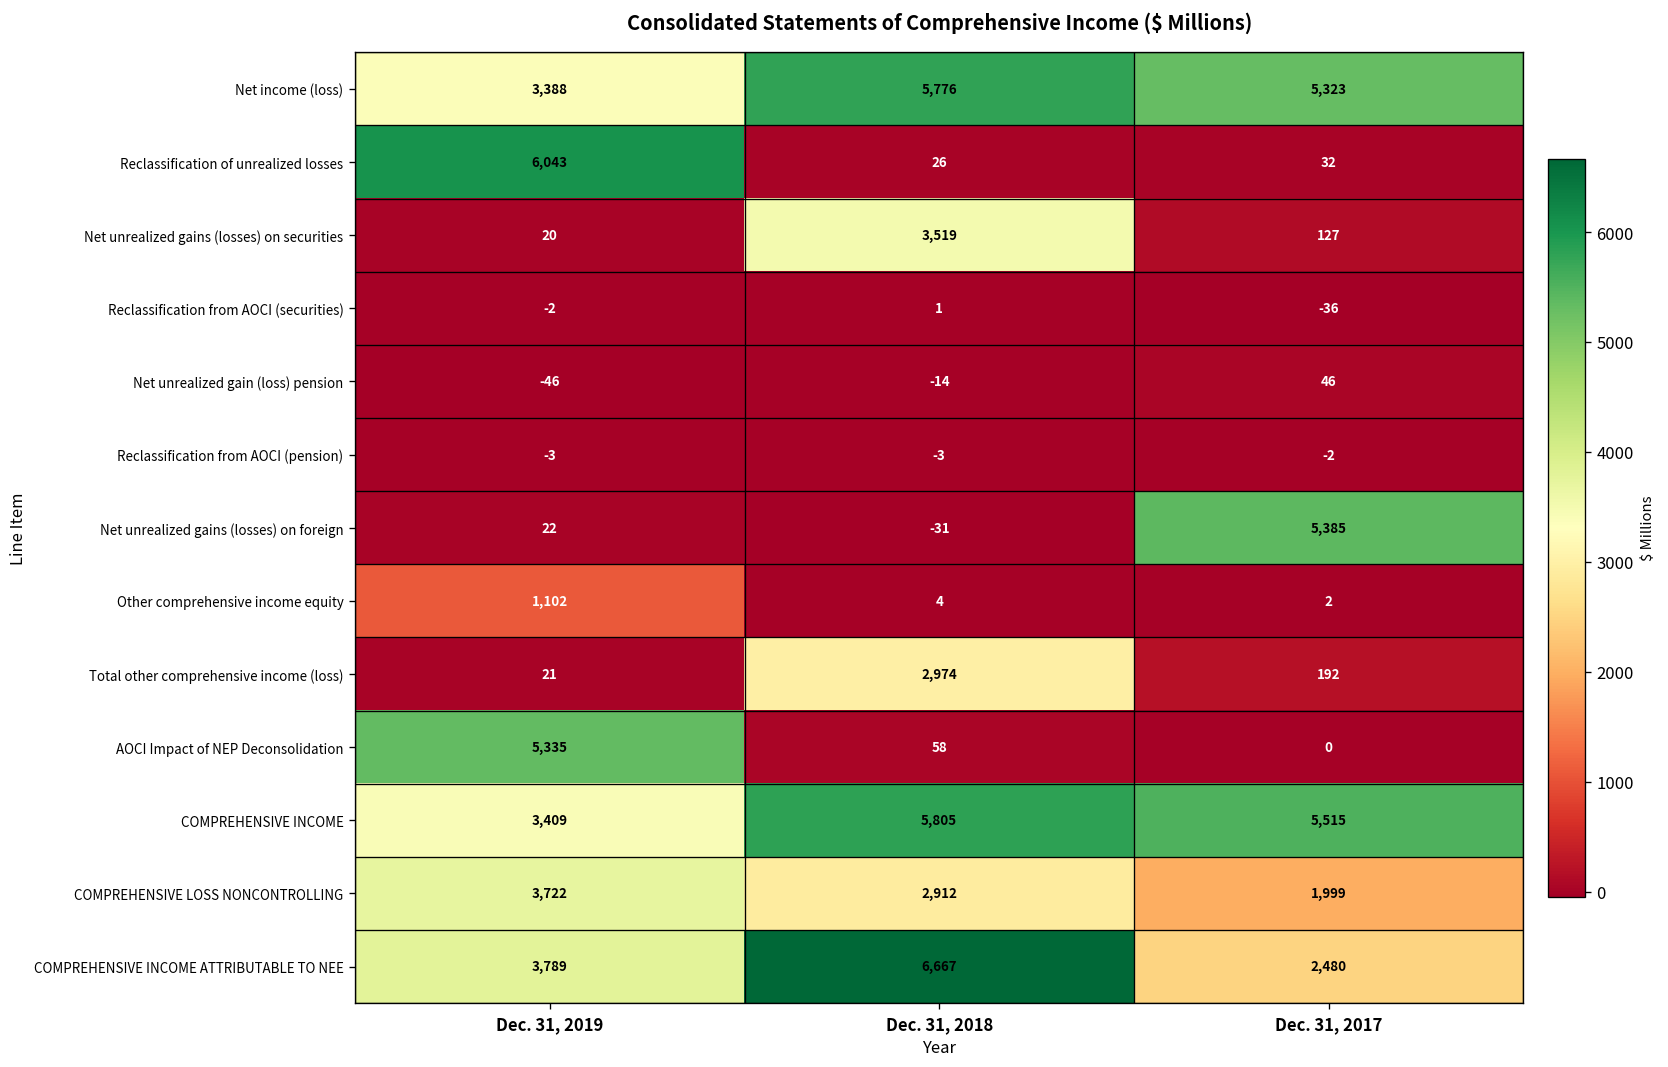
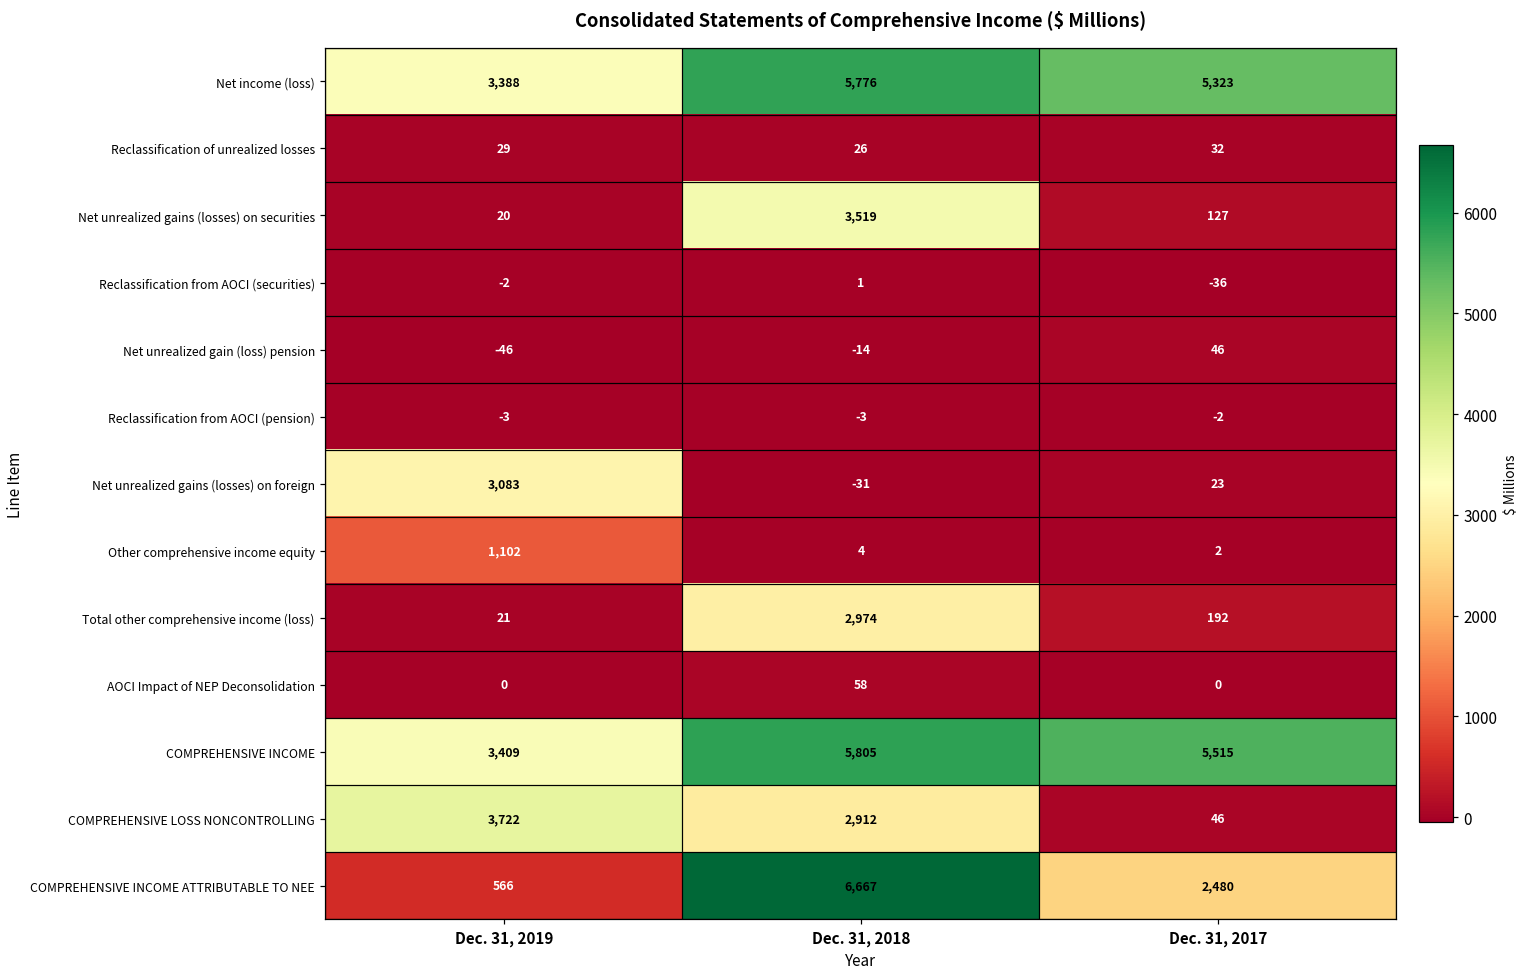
  {
    "Net income (loss)": {
      "Dec. 31, 2019": "3,388",
      "Dec. 31, 2018": "5,776",
      "Dec. 31, 2017": "5,323"
    },
    "Reclassification of unrealized losses": {
-     "Dec. 31, 2019": "6,043",
+     "Dec. 31, 2019": "29",
      "Dec. 31, 2018": "26",
      "Dec. 31, 2017": "32"
    },
    "Net unrealized gains (losses) on securities": {
      "Dec. 31, 2019": "20",
      "Dec. 31, 2018": "3,519",
      "Dec. 31, 2017": "127"
    },
    "Reclassification from AOCI (securities)": {
      "Dec. 31, 2019": "-2",
      "Dec. 31, 2018": "1",
      "Dec. 31, 2017": "-36"
    },
    "Net unrealized gain (loss) pension": {
      "Dec. 31, 2019": "-46",
      "Dec. 31, 2018": "-14",
      "Dec. 31, 2017": "46"
    },
    "Reclassification from AOCI (pension)": {
      "Dec. 31, 2019": "-3",
      "Dec. 31, 2018": "-3",
      "Dec. 31, 2017": "-2"
    },
    "Net unrealized gains (losses) on foreign": {
-     "Dec. 31, 2019": "22",
+     "Dec. 31, 2019": "3,083",
      "Dec. 31, 2018": "-31",
-     "Dec. 31, 2017": "5,385"
+     "Dec. 31, 2017": "23"
    },
    "Other comprehensive income equity": {
      "Dec. 31, 2019": "1,102",
      "Dec. 31, 2018": "4",
      "Dec. 31, 2017": "2"
    },
    "Total other comprehensive income (loss)": {
      "Dec. 31, 2019": "21",
      "Dec. 31, 2018": "2,974",
      "Dec. 31, 2017": "192"
    },
    "AOCI Impact of NEP Deconsolidation": {
-     "Dec. 31, 2019": "5,335",
+     "Dec. 31, 2019": "0",
      "Dec. 31, 2018": "58",
      "Dec. 31, 2017": "0"
    },
    "COMPREHENSIVE INCOME": {
      "Dec. 31, 2019": "3,409",
      "Dec. 31, 2018": "5,805",
      "Dec. 31, 2017": "5,515"
    },
    "COMPREHENSIVE LOSS NONCONTROLLING": {
      "Dec. 31, 2019": "3,722",
      "Dec. 31, 2018": "2,912",
-     "Dec. 31, 2017": "1,999"
+     "Dec. 31, 2017": "46"
    },
    "COMPREHENSIVE INCOME ATTRIBUTABLE TO NEE": {
-     "Dec. 31, 2019": "3,789",
+     "Dec. 31, 2019": "566",
      "Dec. 31, 2018": "6,667",
      "Dec. 31, 2017": "2,480"
    }
  }
